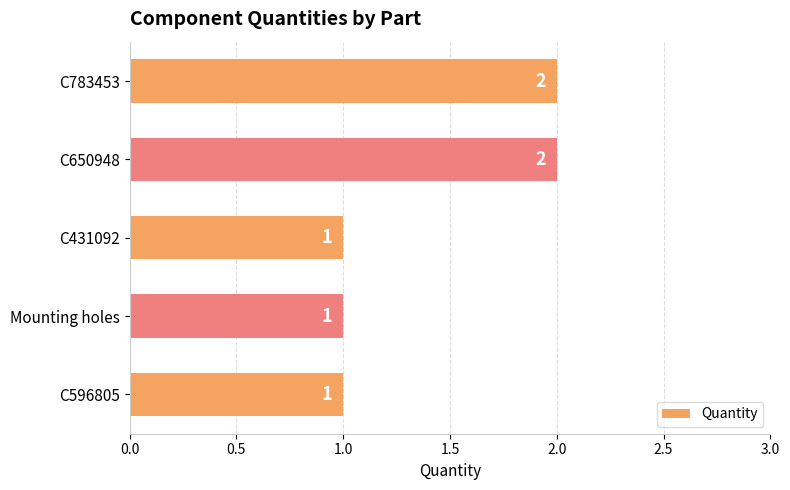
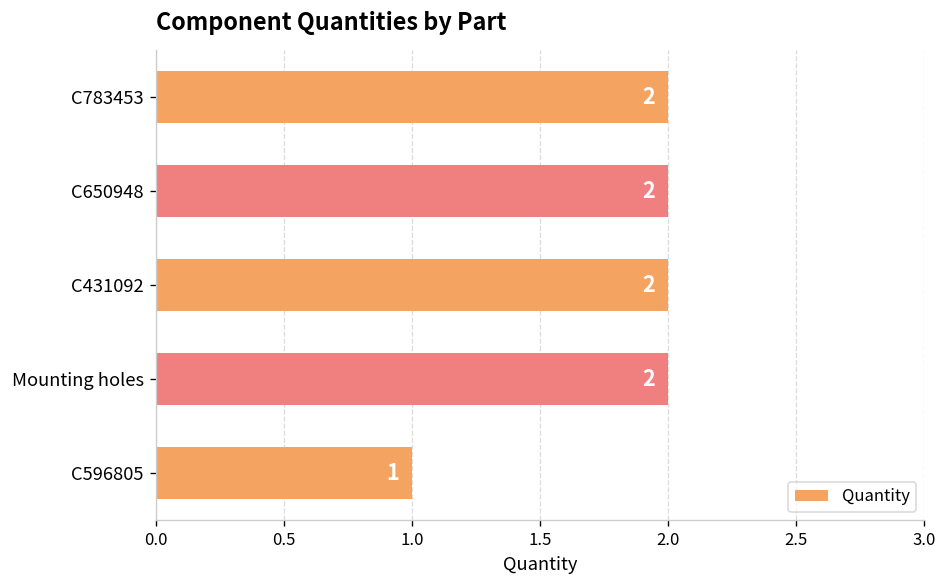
  {
    "C783453": 2,
    "C650948": 2,
-   "C431092": 1,
-   "Mounting holes": 1,
+   "C431092": 2,
+   "Mounting holes": 2,
    "C596805": 1
  }
